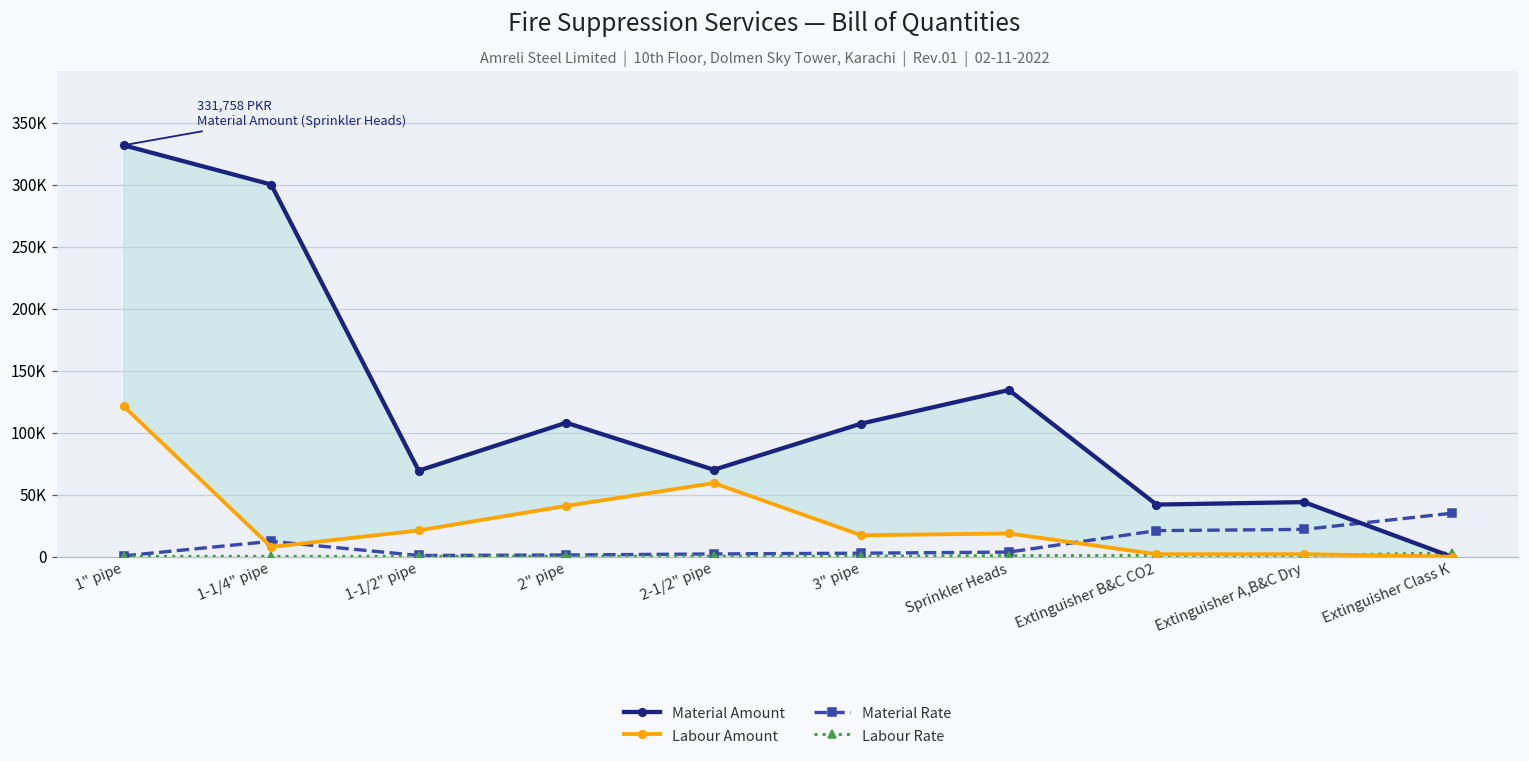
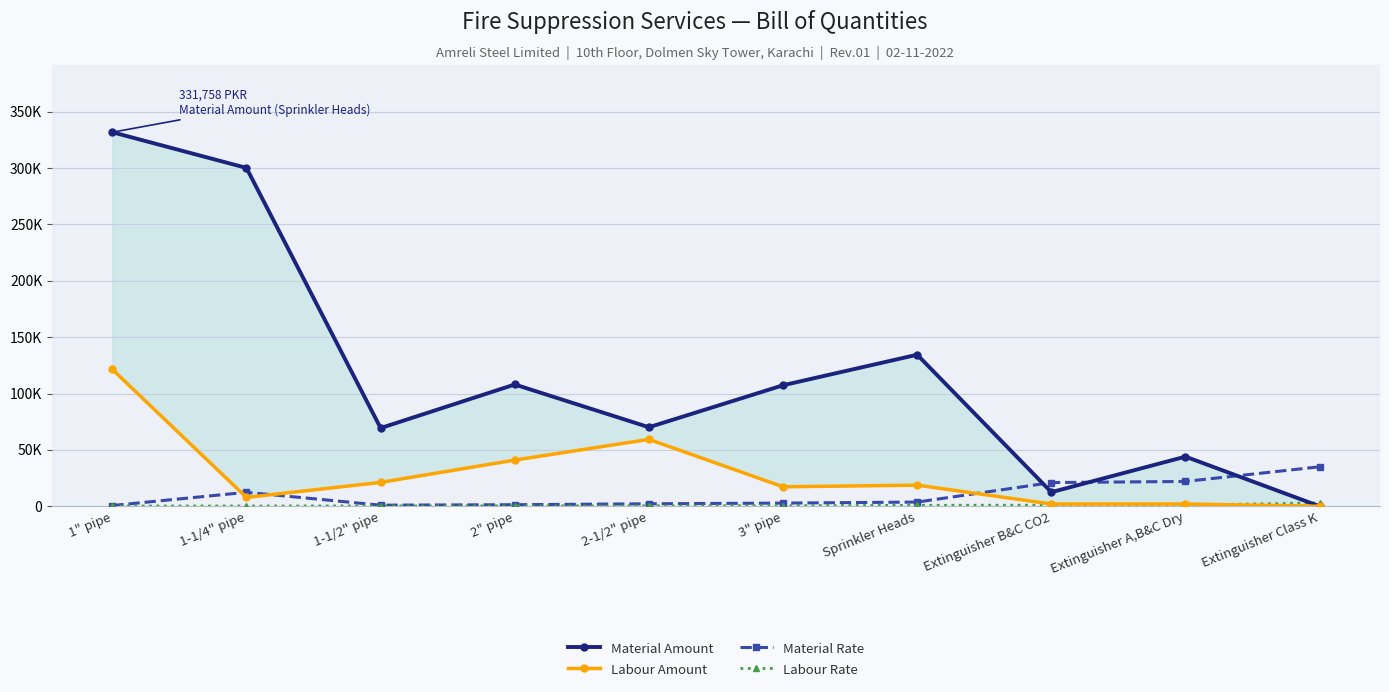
  {
    "Material Amount": {
      "1-1/4\" pipe": 300000,
      "1-1/2\" pipe": 69000,
      "2\" pipe": 108000,
      "2-1/2\" pipe": 70000,
      "3\" pipe": 107000,
      "Sprinkler Heads": 134000,
-     "Extinguisher B&C CO2": 42000,
+     "Extinguisher B&C CO2": 12000,
      "Extinguisher A,B&C Dry": 44000
    },
    "Labour Amount": {
      "1\" pipe": 121000,
      "1-1/4\" pipe": 8000,
      "1-1/2\" pipe": 21000,
      "2\" pipe": 41000,
      "2-1/2\" pipe": 59000,
      "3\" pipe": 17000,
      "Sprinkler Heads": 19000
    },
    "Material Rate": {
      "1-1/4\" pipe": 12000,
      "3\" pipe": 3000,
      "Sprinkler Heads": 4000,
      "Extinguisher B&C CO2": 21000,
      "Extinguisher A,B&C Dry": 22000,
      "Extinguisher Class K": 35000
    },
    "Labour Rate": {
      "1-1/4\" pipe": 0,
      "3\" pipe": 0,
      "Sprinkler Heads": 1000,
      "Extinguisher Class K": 3000
    }
  }
